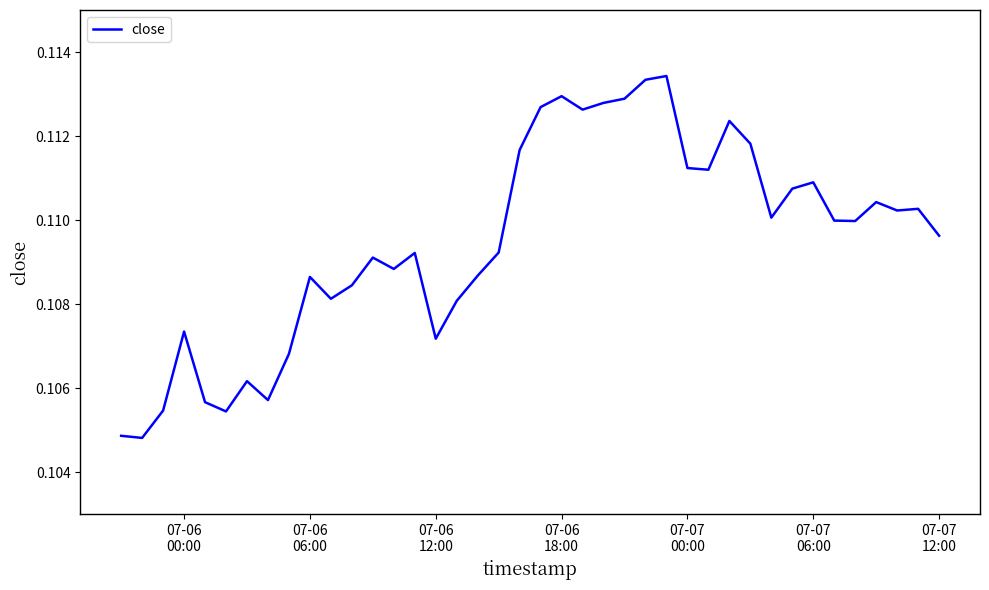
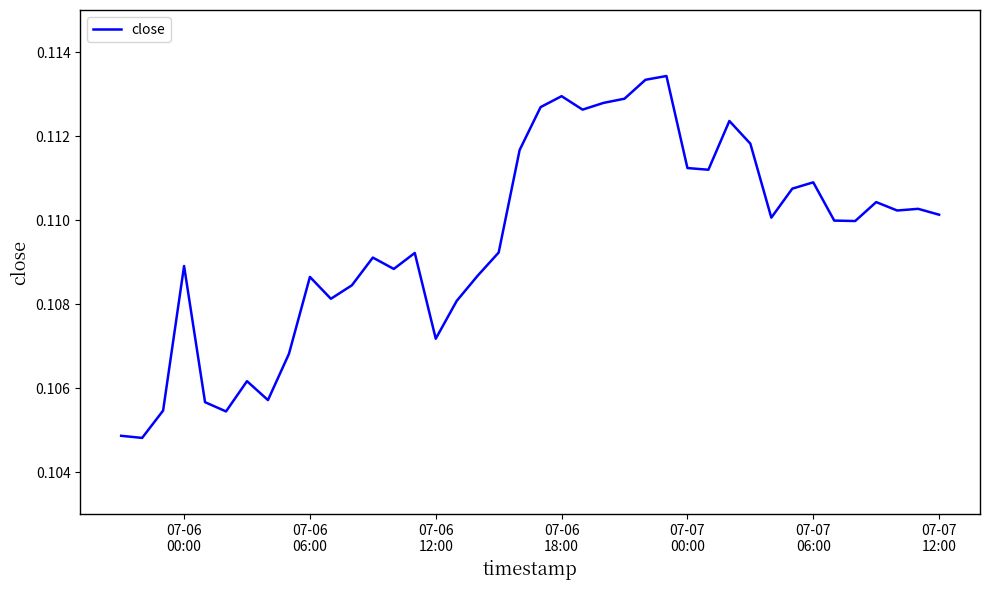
  {
-   "07-06 00:00": 0.1074,
+   "07-06 00:00": 0.1089,
    "07-06 06:00": 0.1087,
    "07-06 12:00": 0.1072,
    "07-06 18:00": 0.1130,
    "07-07 00:00": 0.1112,
    "07-07 06:00": 0.1109,
-   "07-07 12:00": 0.1096
+   "07-07 12:00": 0.1101
  }
